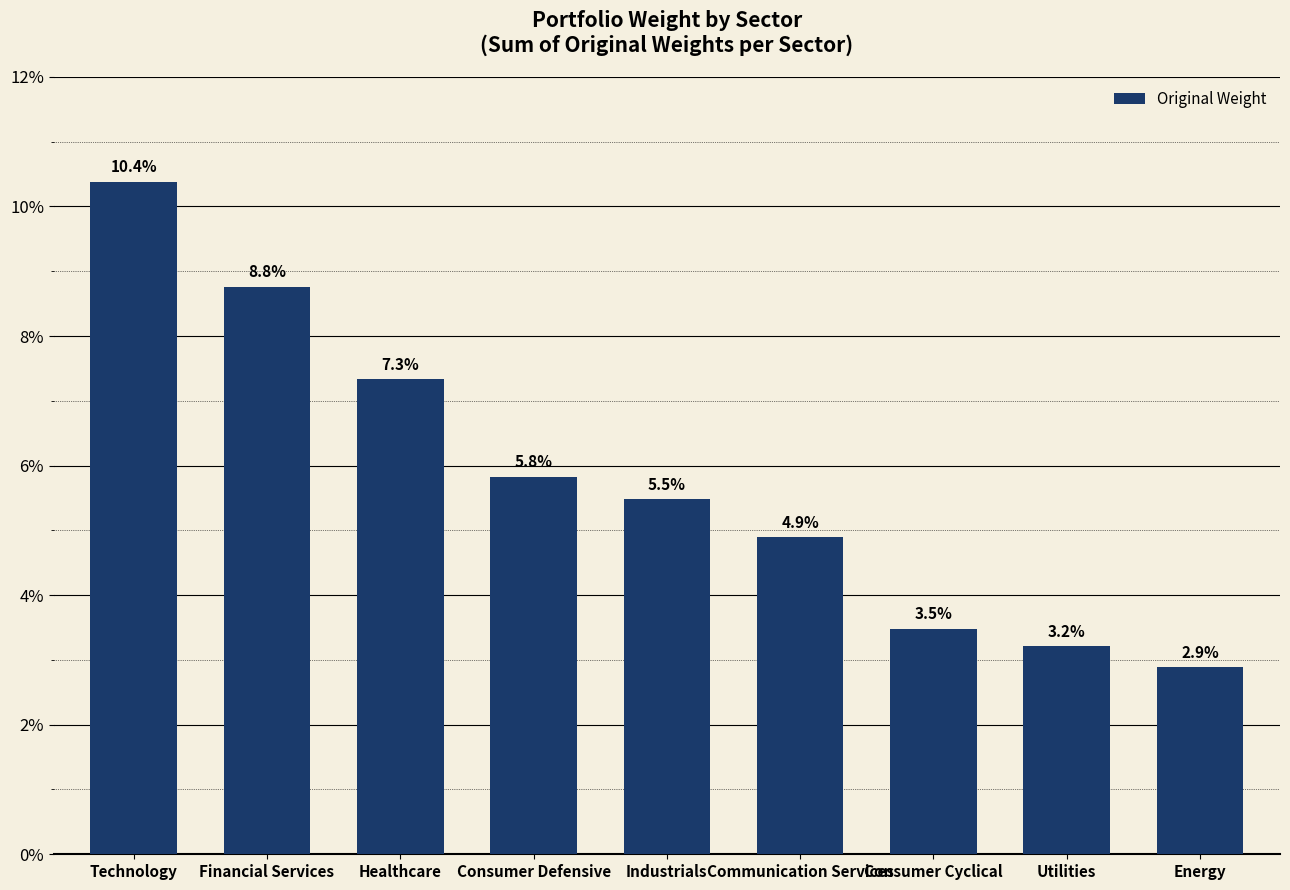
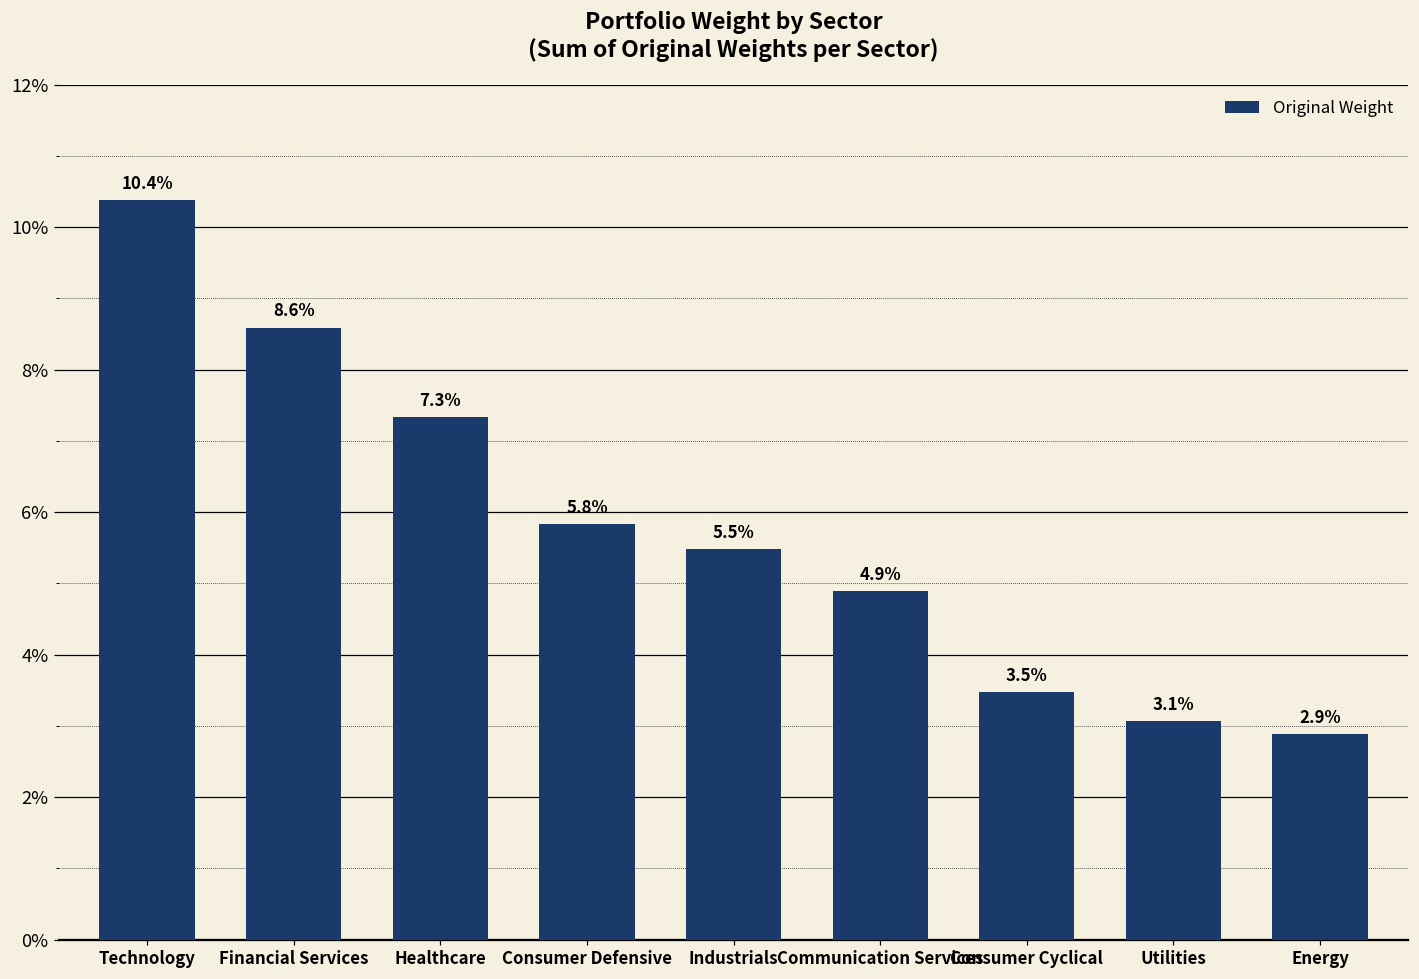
  {
    "Technology": "10.4%",
-   "Financial Services": "8.8%",
+   "Financial Services": "8.6%",
    "Healthcare": "7.3%",
    "Consumer Defensive": "5.8%",
    "Industrials": "5.5%",
-   "Utilities": "3.2%",
+   "Utilities": "3.1%",
    "Energy": "2.9%"
  }
